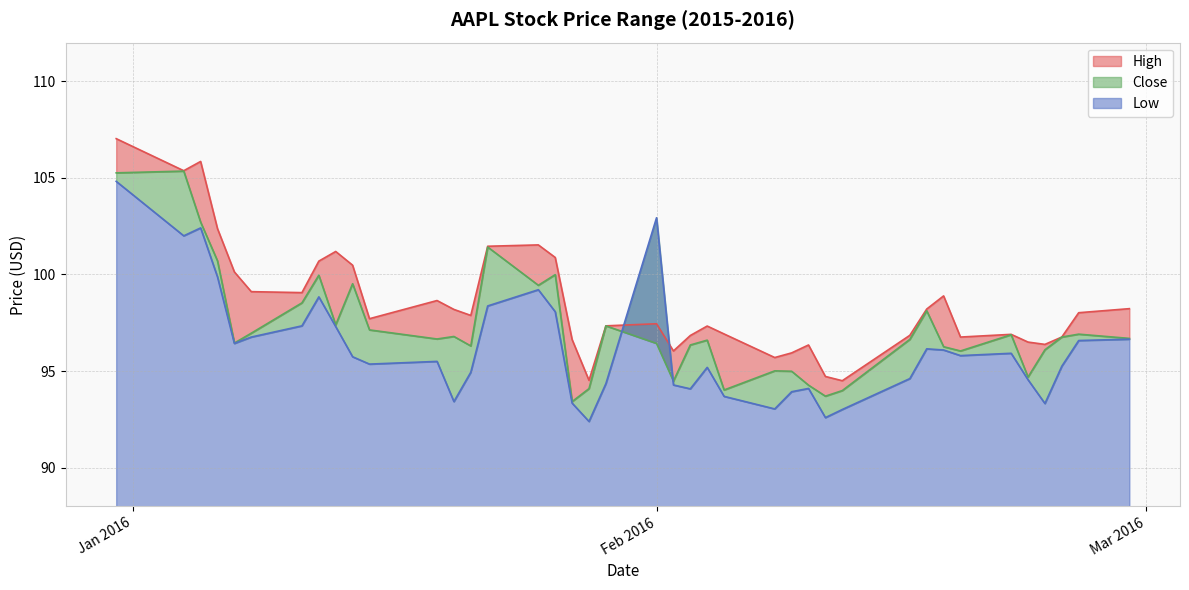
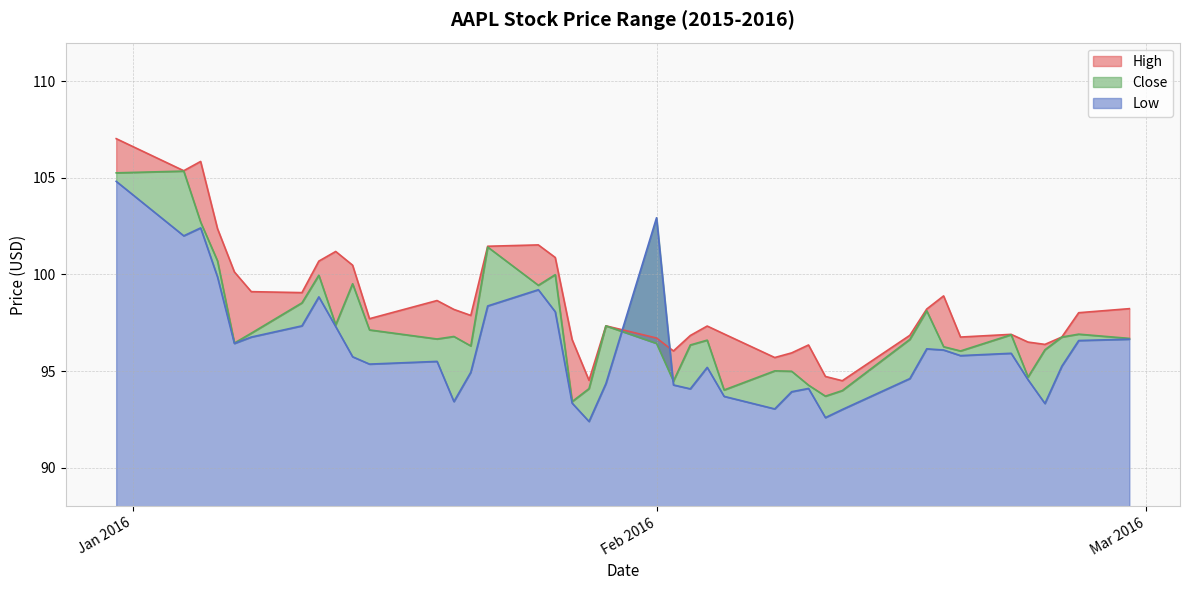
  {
    "High": {
-     "Feb 2016": 97.4
+     "Feb 2016": 96.7
    }
  }
